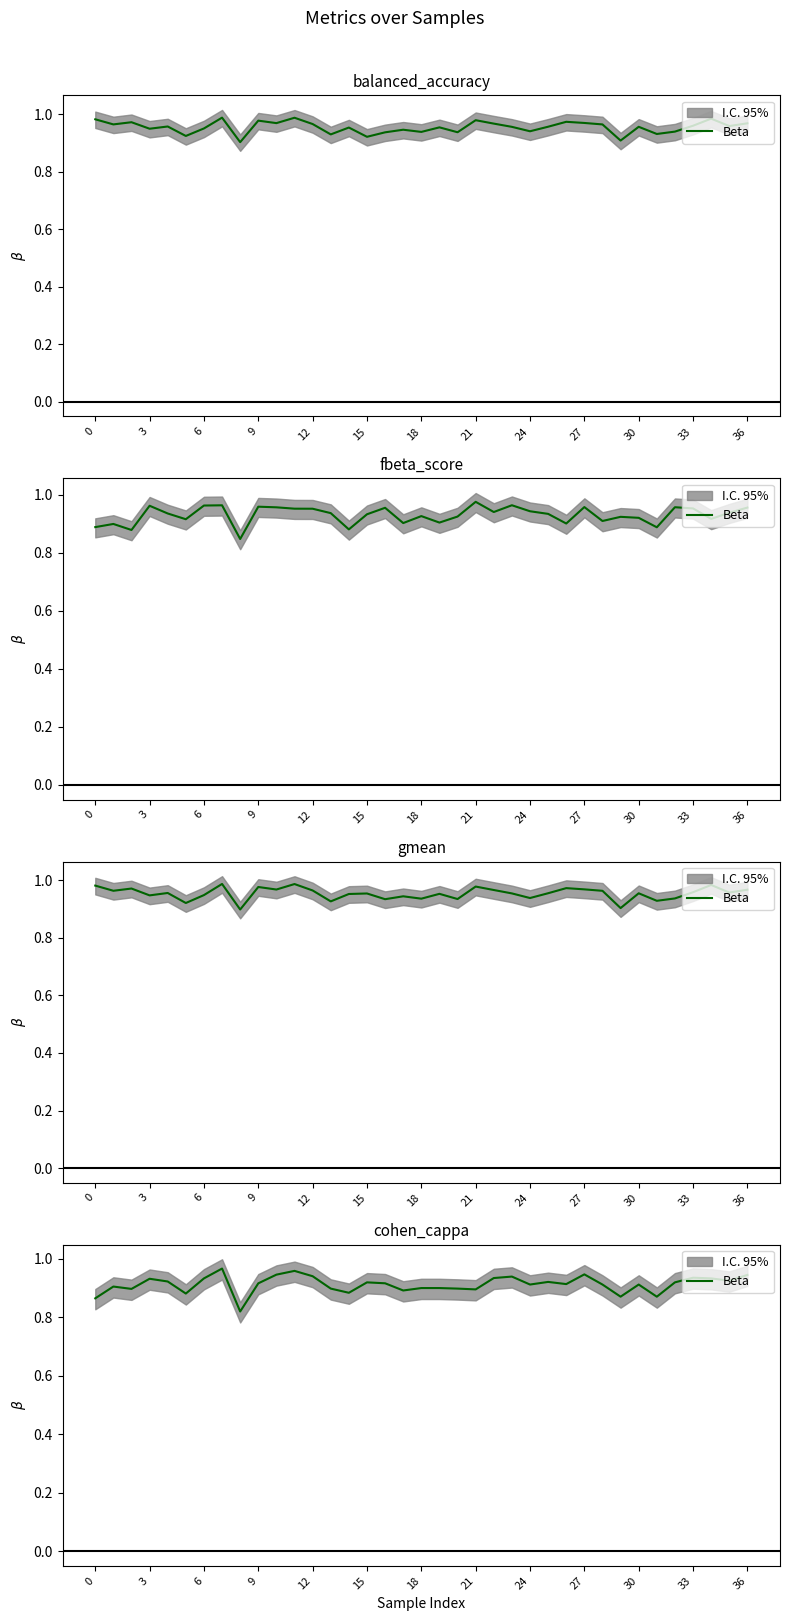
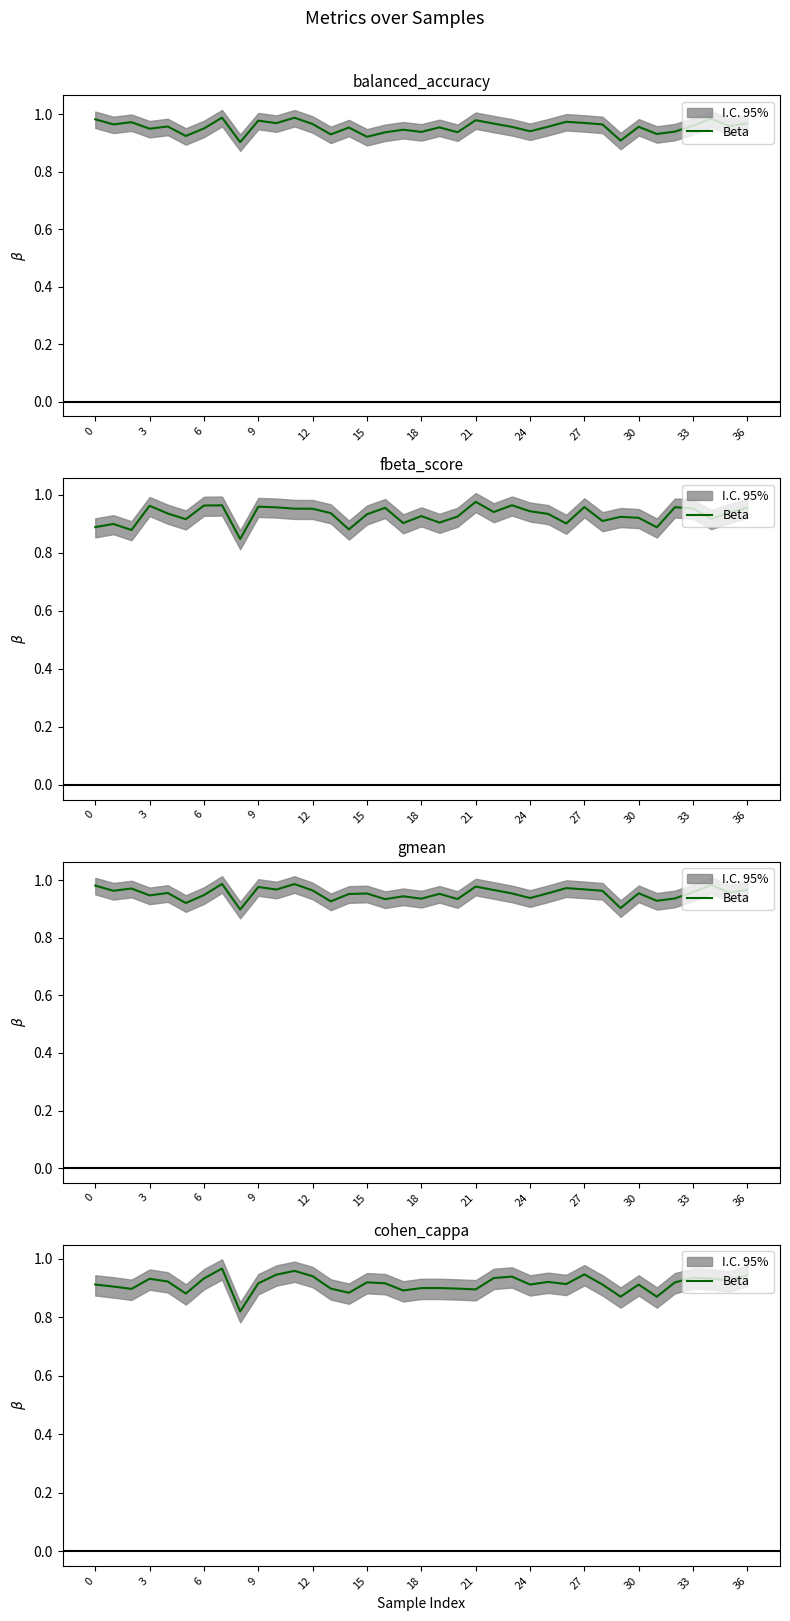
  {
    "balanced_accuracy": {
      "Beta": {
        "0": 0.98,
        "3": 0.95,
        "6": 0.95,
        "9": 0.98,
        "12": 0.97,
        "15": 0.92,
        "18": 0.94,
        "21": 0.98,
        "24": 0.94,
        "27": 0.97,
        "30": 0.96
      }
    },
    "fbeta_score": {
      "Beta": {
        "0": 0.89,
        "3": 0.96,
        "6": 0.96,
        "9": 0.96,
        "12": 0.95,
        "15": 0.93,
        "18": 0.93,
        "21": 0.98,
        "24": 0.94,
        "27": 0.96,
        "30": 0.92
      }
    },
    "gmean": {
      "Beta": {
        "0": 0.98,
        "3": 0.95,
        "6": 0.95,
        "9": 0.98,
        "12": 0.96,
        "15": 0.95,
        "18": 0.94,
        "21": 0.98,
        "24": 0.94,
        "27": 0.97,
        "30": 0.95
      }
    },
    "cohen_cappa": {
      "Beta": {
-       "0": 0.86,
+       "0": 0.91,
        "3": 0.93,
        "6": 0.93,
        "9": 0.92,
        "12": 0.94,
        "15": 0.92,
        "18": 0.90,
        "21": 0.89,
        "24": 0.91,
        "27": 0.95,
        "30": 0.91
      }
    }
  }
